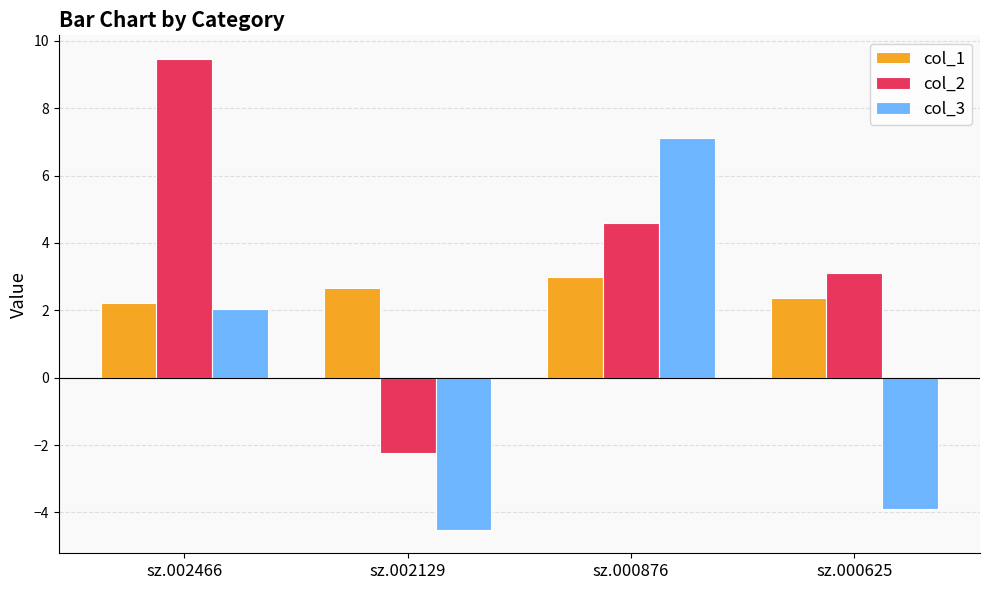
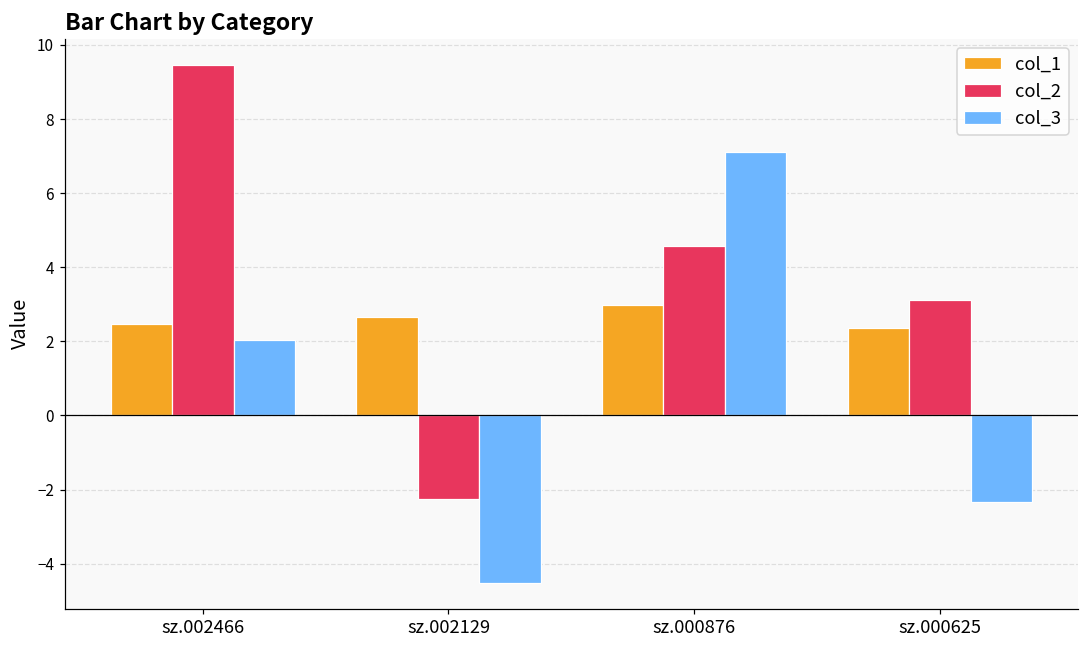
  {
    "col_1": {
-     "sz.002466": 2.2,
+     "sz.002466": 2.5,
      "sz.002129": 2.7,
      "sz.000876": 3.0,
      "sz.000625": 2.4
    },
    "col_2": {
      "sz.002466": 9.5,
      "sz.002129": -2.2,
      "sz.000876": 4.6,
      "sz.000625": 3.1
    },
    "col_3": {
      "sz.002466": 2.0,
      "sz.002129": -4.5,
      "sz.000876": 7.1,
-     "sz.000625": -3.9
+     "sz.000625": -2.3
    }
  }
